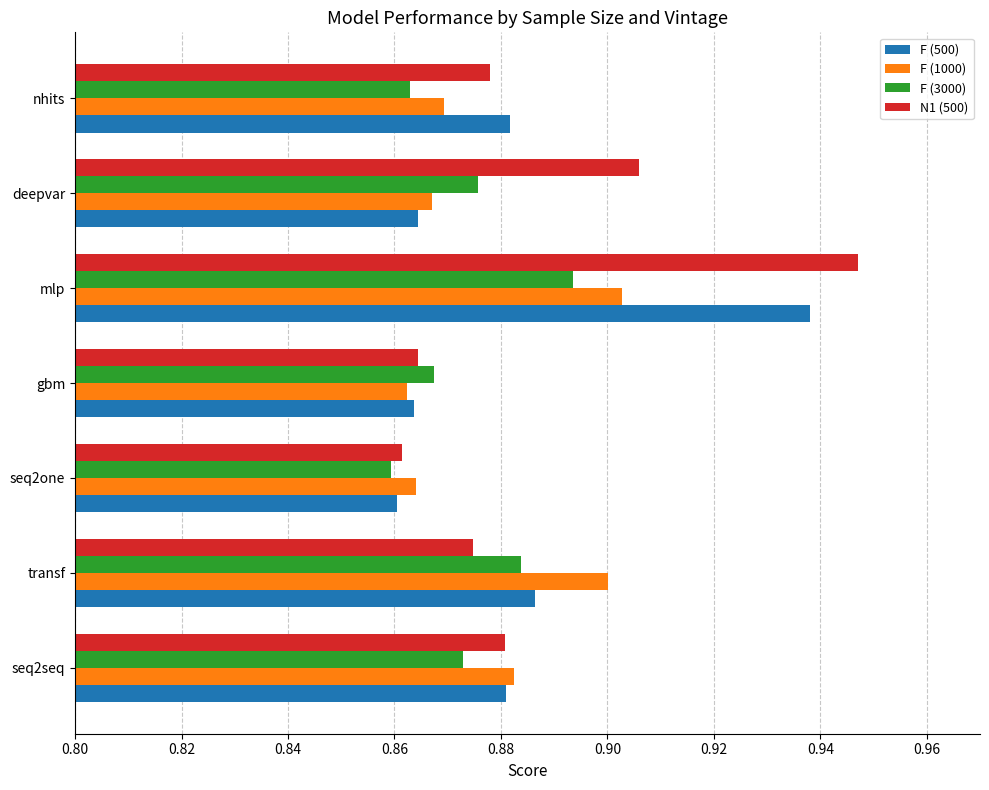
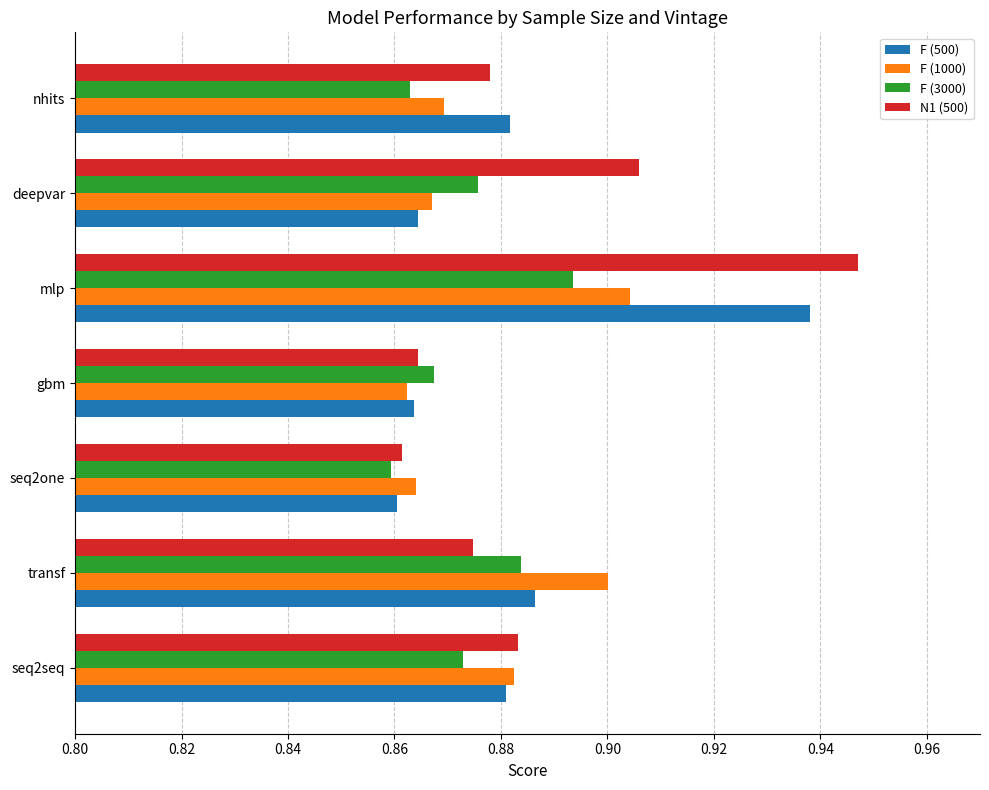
  {
    "F (500)": {
      "nhits": 0.882,
      "deepvar": 0.864,
      "mlp": 0.938,
      "gbm": 0.864,
      "seq2one": 0.860,
      "transf": 0.886,
      "seq2seq": 0.881
    },
    "F (1000)": {
      "nhits": 0.869,
      "deepvar": 0.867,
-     "mlp": 0.903,
+     "mlp": 0.904,
      "gbm": 0.862,
      "seq2one": 0.864,
      "transf": 0.900,
      "seq2seq": 0.882
    },
    "F (3000)": {
      "nhits": 0.863,
      "deepvar": 0.876,
      "mlp": 0.893,
      "gbm": 0.867,
      "seq2one": 0.859,
      "transf": 0.884,
      "seq2seq": 0.873
    },
    "N1 (500)": {
      "nhits": 0.878,
      "deepvar": 0.906,
      "mlp": 0.947,
      "gbm": 0.864,
      "seq2one": 0.861,
      "transf": 0.875,
-     "seq2seq": 0.881
+     "seq2seq": 0.883
    }
  }
